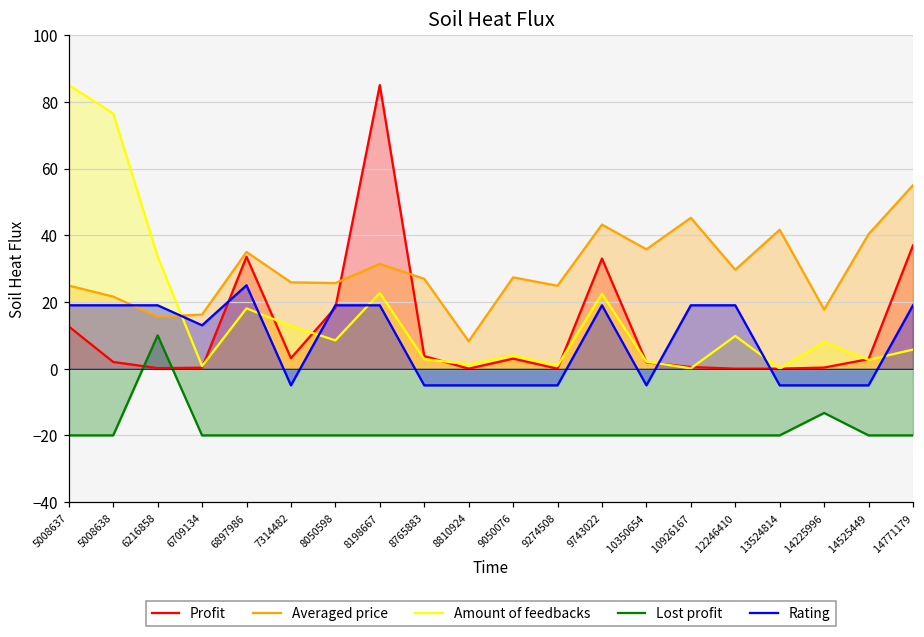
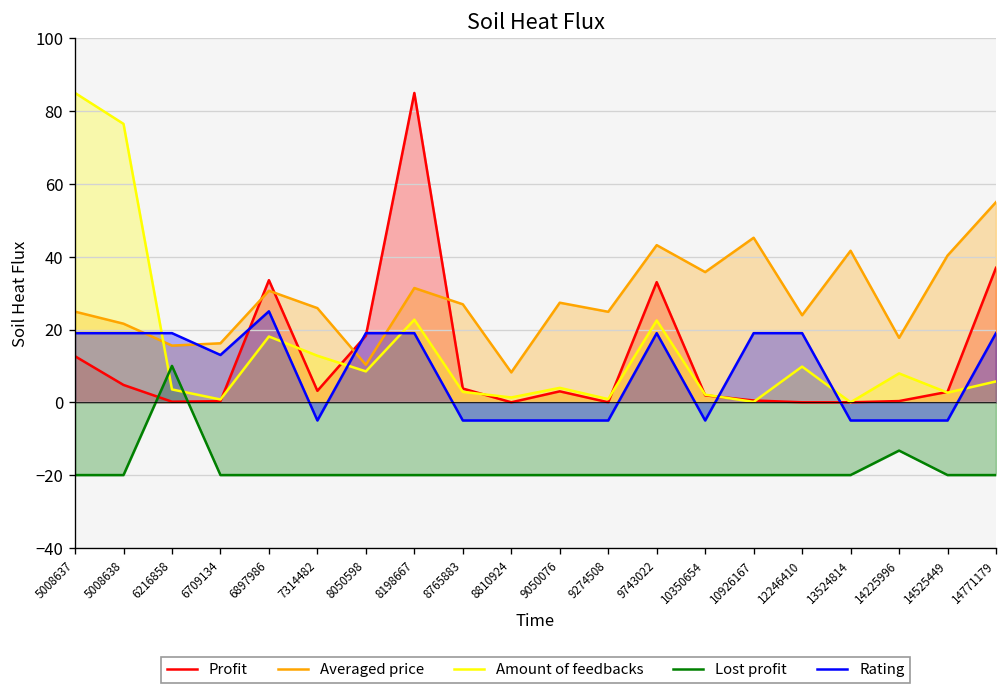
  {
    "Profit": {
      "5008637": 13,
-     "5008638": 2,
+     "5008638": 5,
      "6216858": 0,
      "6897986": 34,
      "7314482": 3,
      "8198667": 85,
      "8765883": 4,
      "9050076": 3,
      "9743022": 33,
      "14771179": 37
    },
    "Averaged price": {
      "5008637": 25,
      "5008638": 22,
      "6216858": 16,
      "6709134": 16,
-     "6897986": 35,
+     "6897986": 31,
      "7314482": 26,
-     "8050598": 26,
+     "8050598": 10,
      "8198667": 31,
      "8765883": 27,
      "8810924": 8,
      "9050076": 27,
      "9274508": 25,
      "9743022": 43,
      "10350654": 36,
      "10926167": 45,
-     "12246410": 30,
+     "12246410": 24,
      "13524814": 42,
      "14225996": 18,
      "14525449": 40,
      "14771179": 55
    },
    "Amount of feedbacks": {
      "5008637": 85,
      "5008638": 77,
-     "6216858": 34,
+     "6216858": 4,
      "6897986": 18,
      "7314482": 13,
      "8050598": 8,
      "8198667": 23,
      "8765883": 3,
      "8810924": 1,
      "9050076": 4,
      "9274508": 1,
      "9743022": 22,
      "12246410": 10,
      "14225996": 8,
      "14771179": 6
    }
  }
